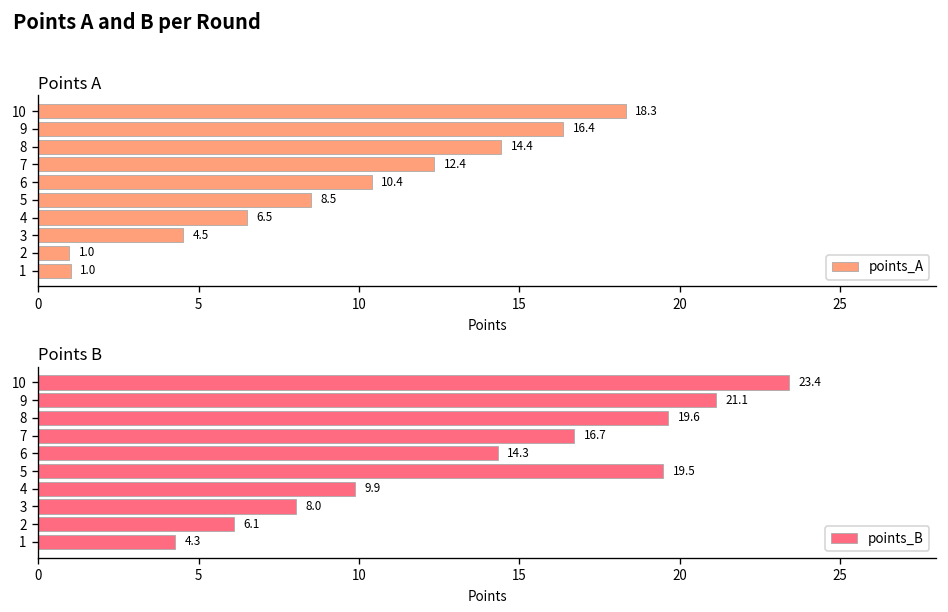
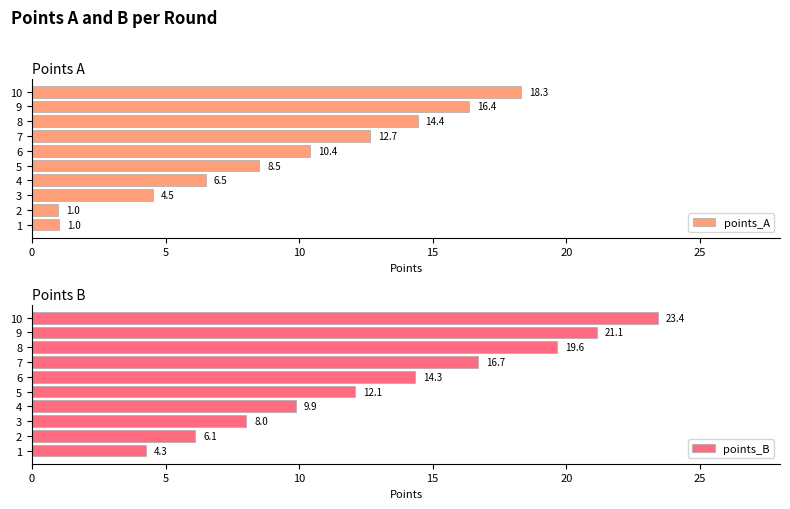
  {
    "Points A": {
      "10": 18.3,
      "9": 16.4,
      "8": 14.4,
-     "7": 12.4,
+     "7": 12.7,
      "6": 10.4,
      "5": 8.5,
      "4": 6.5,
      "3": 4.5,
      "2": 1.0,
      "1": 1.0
    },
    "Points B": {
      "10": 23.4,
      "9": 21.1,
      "8": 19.6,
      "7": 16.7,
      "6": 14.3,
-     "5": 19.5,
+     "5": 12.1,
      "4": 9.9,
      "3": 8.0,
      "2": 6.1,
      "1": 4.3
    }
  }
